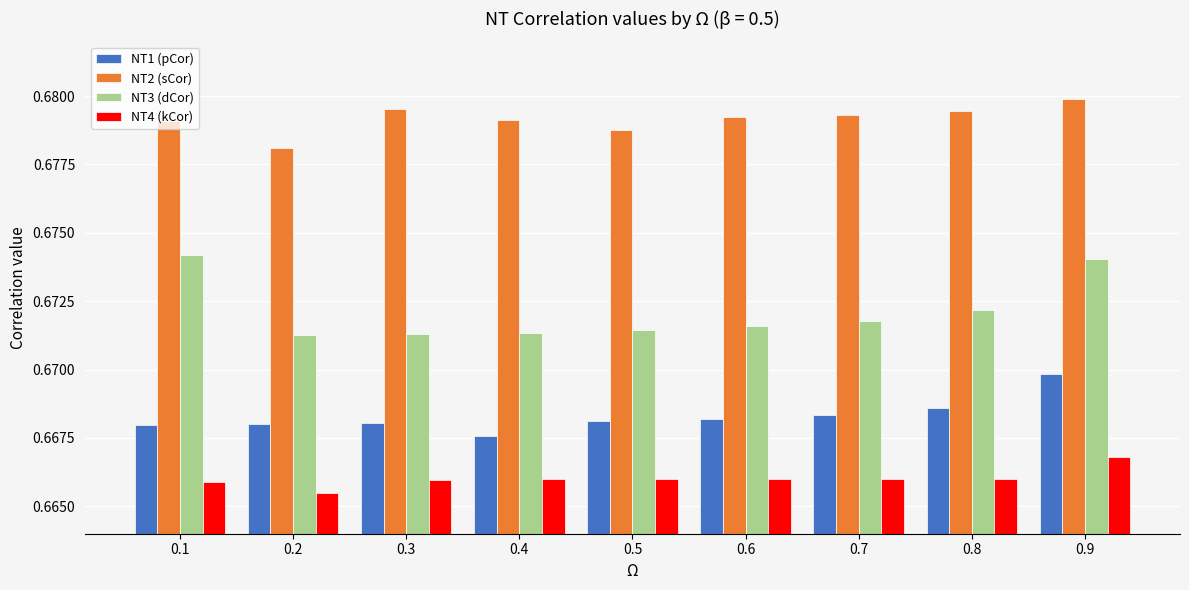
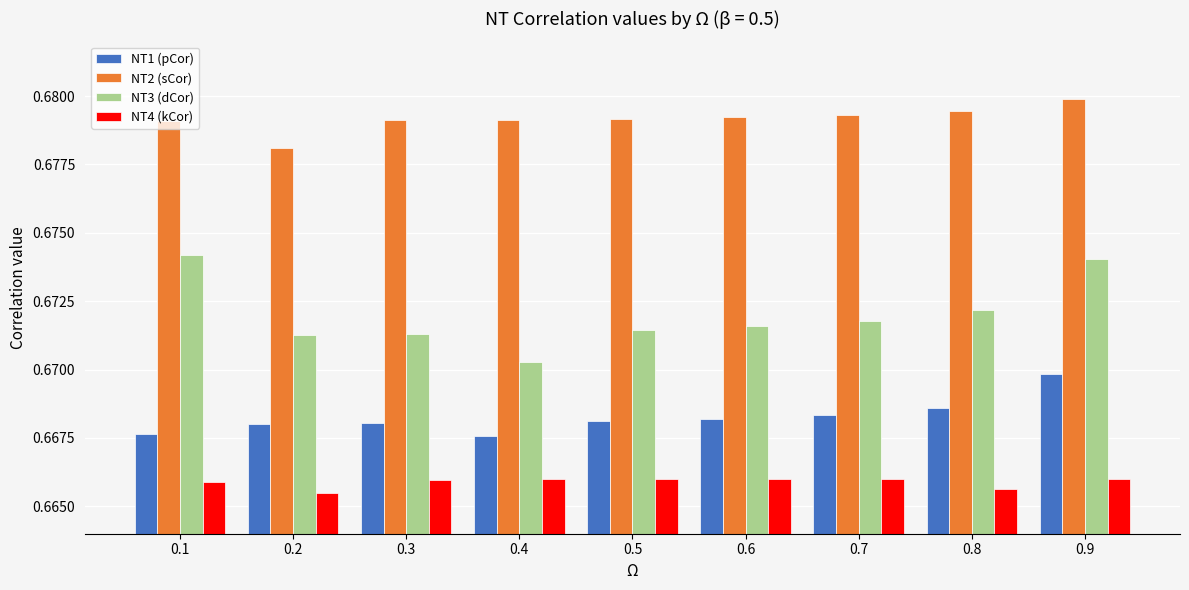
  {
    "NT1 (pCor)": {
-     "0.1": 0.6680,
+     "0.1": 0.6676,
      "0.2": 0.6680,
      "0.3": 0.6680,
      "0.4": 0.6676,
      "0.5": 0.6681,
      "0.6": 0.6682,
      "0.7": 0.6684,
      "0.8": 0.6686,
      "0.9": 0.6698
    },
    "NT2 (sCor)": {
      "0.2": 0.6781,
-     "0.3": 0.6795,
+     "0.3": 0.6791,
      "0.4": 0.6791,
-     "0.5": 0.6788,
+     "0.5": 0.6792,
      "0.6": 0.6792,
      "0.7": 0.6793,
      "0.8": 0.6795,
      "0.9": 0.6799
    },
    "NT3 (dCor)": {
      "0.1": 0.6742,
      "0.2": 0.6713,
      "0.3": 0.6713,
-     "0.4": 0.6714,
+     "0.4": 0.6703,
      "0.5": 0.6715,
      "0.6": 0.6716,
      "0.7": 0.6718,
      "0.8": 0.6722,
      "0.9": 0.6741
    },
    "NT4 (kCor)": {
      "0.1": 0.6659,
      "0.2": 0.6655,
      "0.3": 0.6660,
      "0.4": 0.6660,
      "0.5": 0.6660,
      "0.6": 0.6660,
      "0.7": 0.6660,
-     "0.8": 0.6660,
-     "0.9": 0.6668
+     "0.8": 0.6657,
+     "0.9": 0.6660
    }
  }
